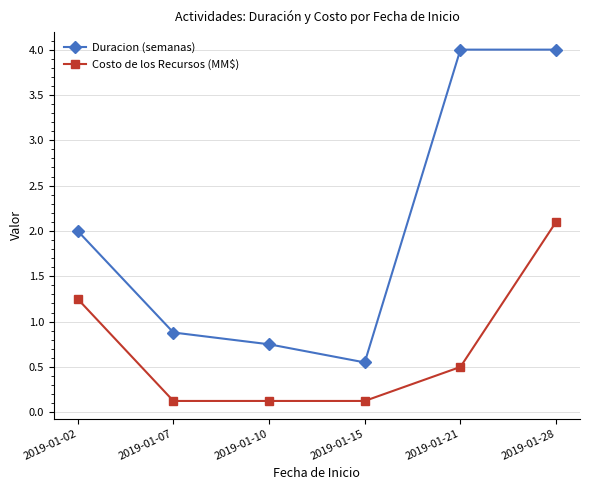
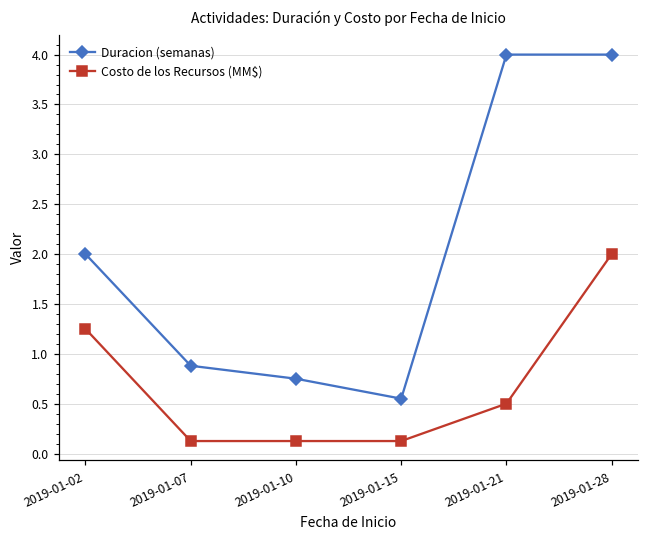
  {
    "Duracion (semanas)": {
      "2019-01-02": 2.0,
      "2019-01-07": 0.9,
      "2019-01-10": 0.8,
      "2019-01-15": 0.6,
      "2019-01-21": 4.0,
      "2019-01-28": 4.0
    },
    "Costo de los Recursos (MM$)": {
      "2019-01-02": 1.3,
      "2019-01-07": 0.1,
      "2019-01-10": 0.1,
      "2019-01-15": 0.1,
      "2019-01-21": 0.5,
-     "2019-01-28": 2.1
+     "2019-01-28": 2.0
    }
  }
